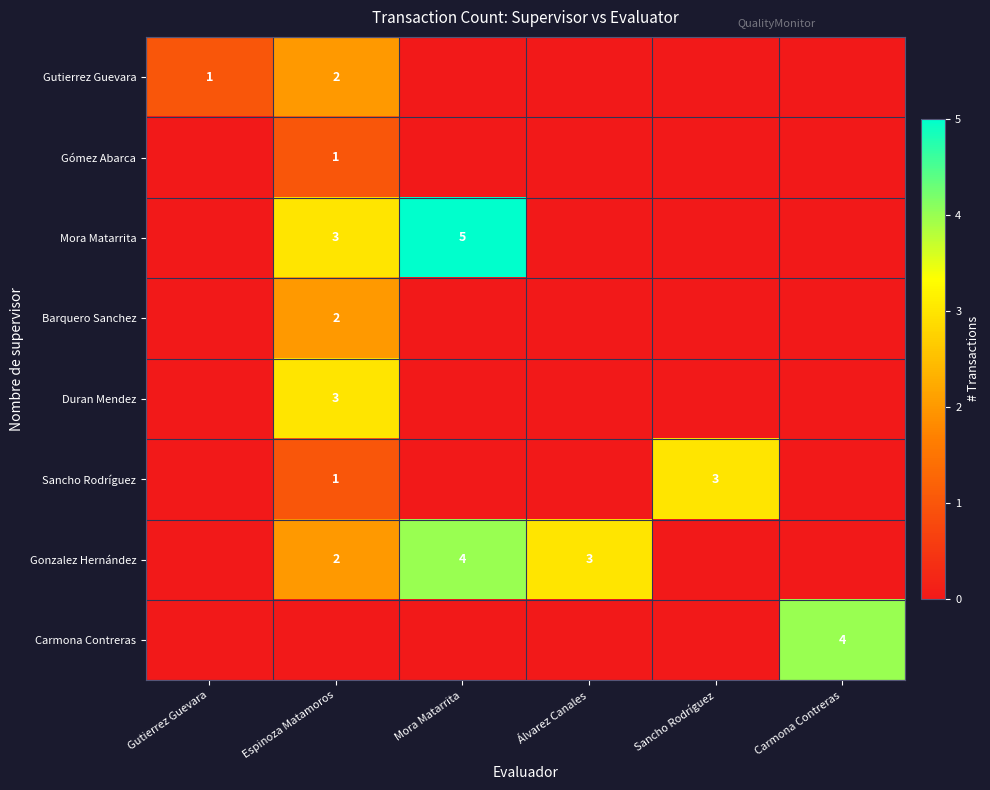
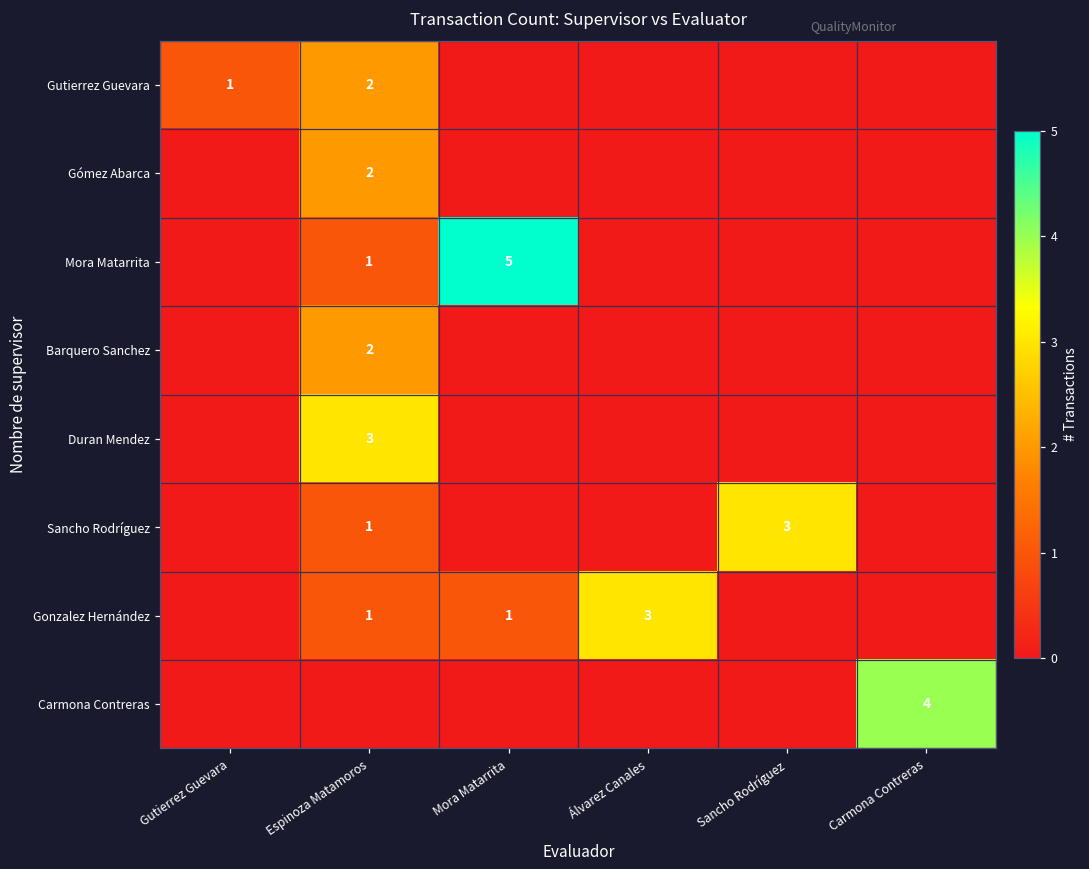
  {
    "Gutierrez Guevara": {
      "Gutierrez Guevara": 1,
      "Espinoza Matamoros": 2
    },
    "Gómez Abarca": {
-     "Espinoza Matamoros": 1
+     "Espinoza Matamoros": 2
    },
    "Mora Matarrita": {
-     "Espinoza Matamoros": 3,
+     "Espinoza Matamoros": 1,
      "Mora Matarrita": 5
    },
    "Barquero Sanchez": {
      "Espinoza Matamoros": 2
    },
    "Duran Mendez": {
      "Espinoza Matamoros": 3
    },
    "Sancho Rodríguez": {
      "Espinoza Matamoros": 1,
      "Sancho Rodríguez": 3
    },
    "Gonzalez Hernández": {
-     "Espinoza Matamoros": 2,
-     "Mora Matarrita": 4,
+     "Espinoza Matamoros": 1,
+     "Mora Matarrita": 1,
      "Álvarez Canales": 3
    },
    "Carmona Contreras": {
      "Carmona Contreras": 4
    }
  }
